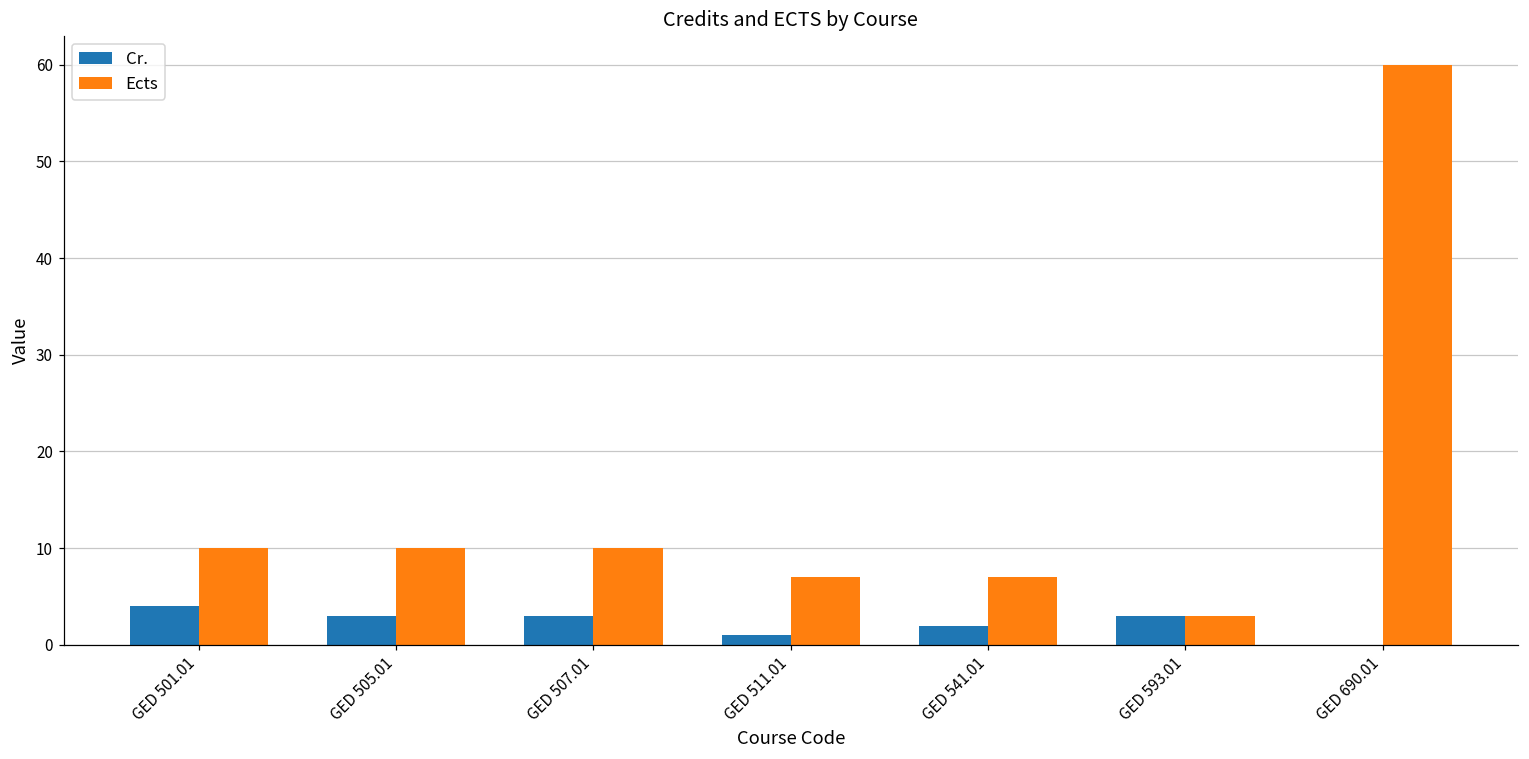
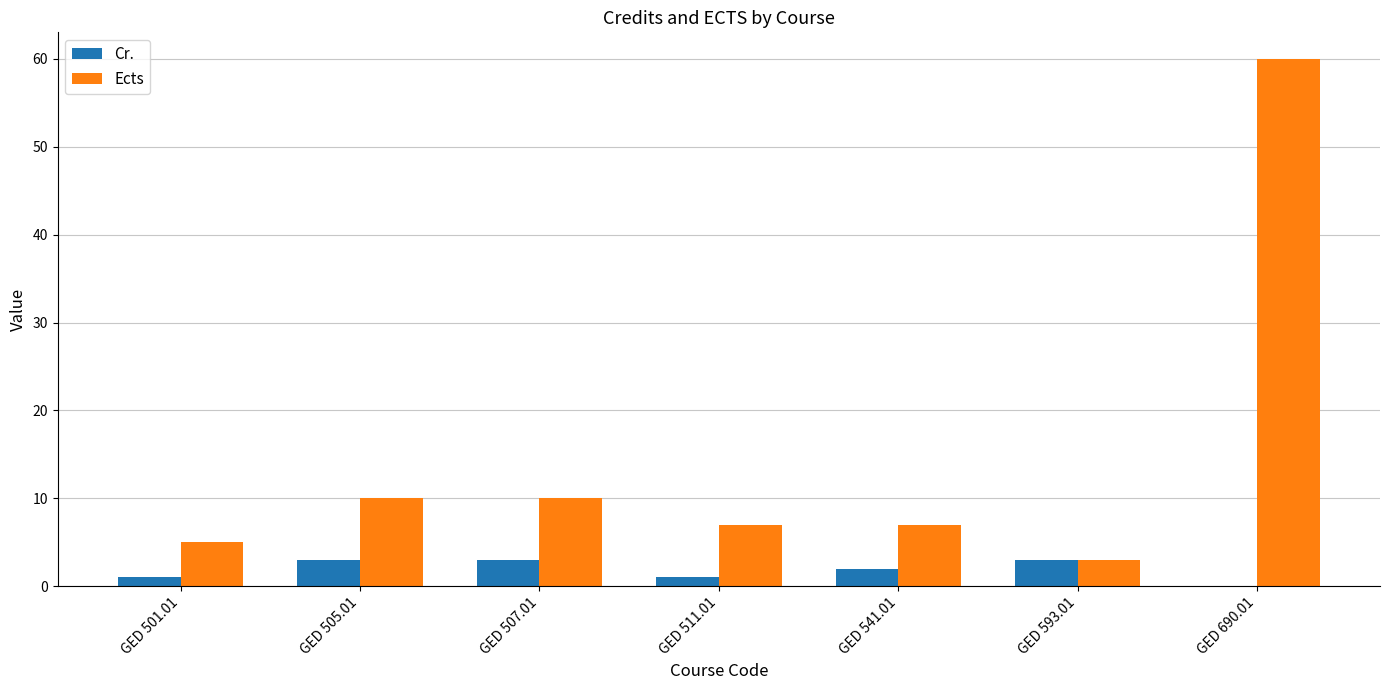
  {
    "Cr.": {
-     "GED 501.01": 4,
+     "GED 501.01": 1,
      "GED 505.01": 3,
      "GED 507.01": 3,
      "GED 511.01": 1,
      "GED 541.01": 2,
      "GED 593.01": 3,
      "GED 690.01": 0
    },
    "Ects": {
-     "GED 501.01": 10,
+     "GED 501.01": 5,
      "GED 505.01": 10,
      "GED 507.01": 10,
      "GED 511.01": 7,
      "GED 541.01": 7,
      "GED 593.01": 3,
      "GED 690.01": 60
    }
  }
